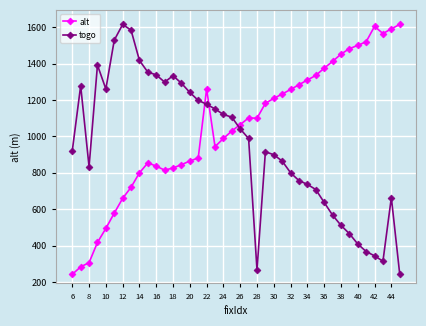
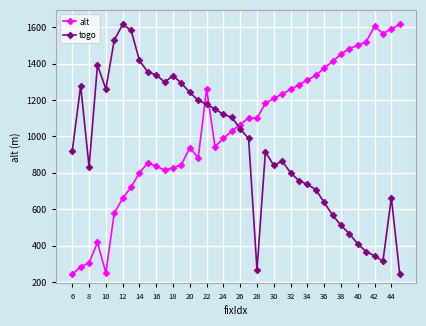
  {
    "alt": {
      "6": 240,
      "8": 310,
-     "10": 500,
+     "10": 250,
      "12": 660,
      "14": 800,
      "16": 840,
      "18": 830,
-     "20": 870,
+     "20": 940,
      "22": 1260,
      "24": 990,
      "26": 1070,
      "28": 1100,
      "30": 1210,
      "32": 1260,
      "34": 1310,
      "36": 1380,
      "38": 1450,
      "40": 1500,
      "42": 1600,
      "44": 1590
    },
    "togo": {
      "6": 920,
      "8": 830,
      "10": 1260,
      "12": 1620,
      "14": 1420,
      "16": 1340,
      "18": 1330,
      "20": 1240,
      "22": 1180,
      "24": 1120,
      "26": 1040,
      "28": 270,
-     "30": 900,
+     "30": 840,
      "32": 800,
      "34": 740,
      "36": 640,
      "38": 510,
      "40": 410,
      "42": 340,
      "44": 660
    }
  }
